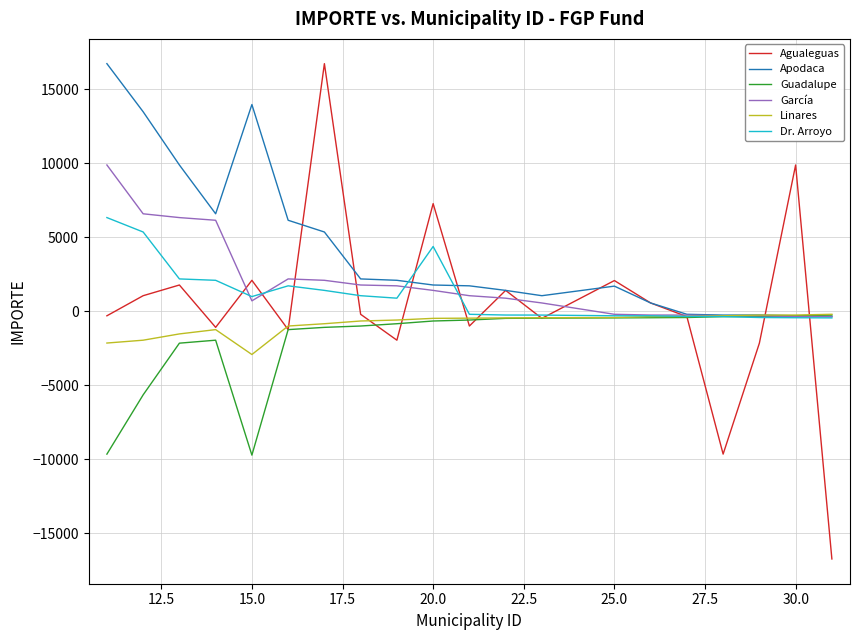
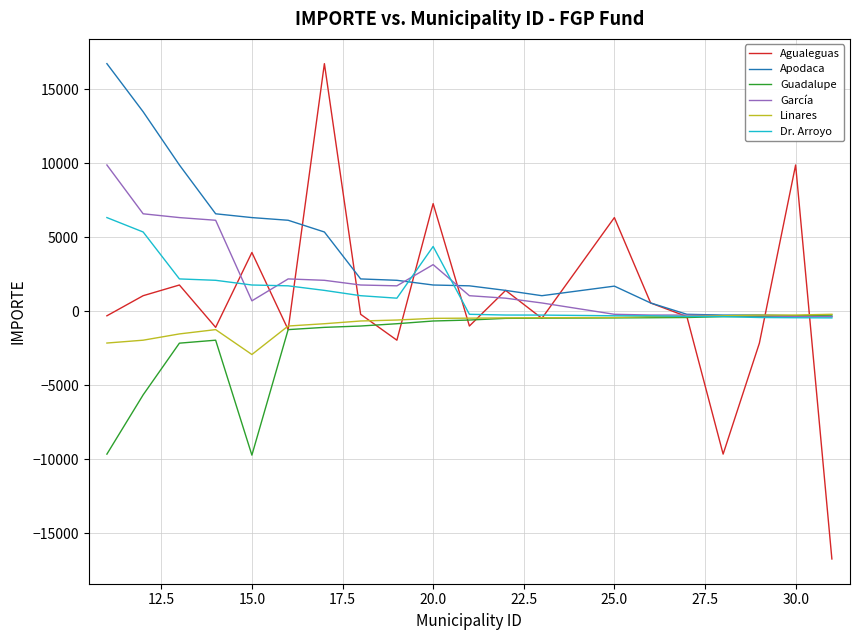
  {
    "Agualeguas": {
-     "15.0": 2100,
+     "15.0": 4000,
      "20.0": 7300,
-     "25.0": 2100,
+     "25.0": 6300,
      "30.0": 9900
    },
    "Apodaca": {
-     "15.0": 14000,
+     "15.0": 6300,
      "20.0": 1800,
      "25.0": 1700
    },
    "Guadalupe": {
      "15.0": -9700,
      "20.0": -600
    },
    "García": {
      "15.0": 700,
-     "20.0": 1400
+     "20.0": 3200
    },
    "Linares": {
      "15.0": -2900,
      "20.0": -500
    },
    "Dr. Arroyo": {
-     "15.0": 1000,
+     "15.0": 1800,
      "20.0": 4400
    }
  }
